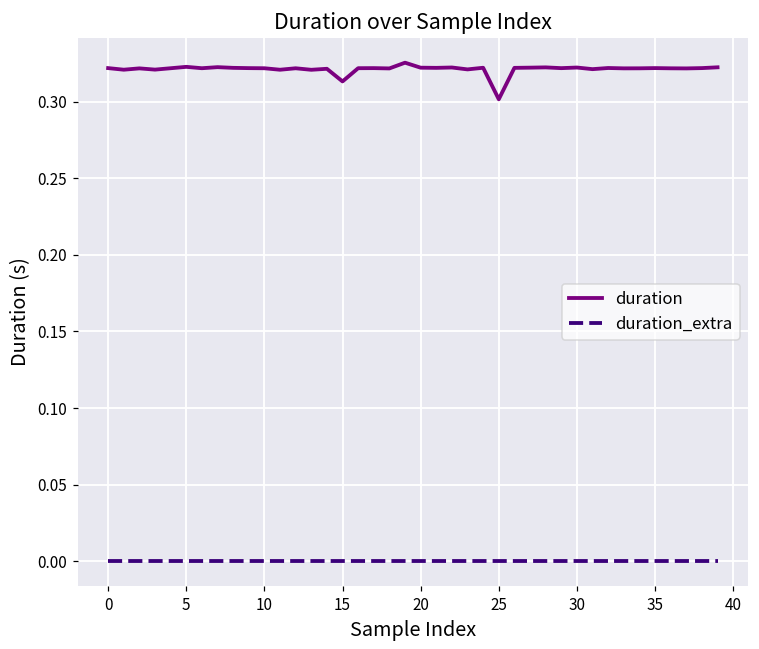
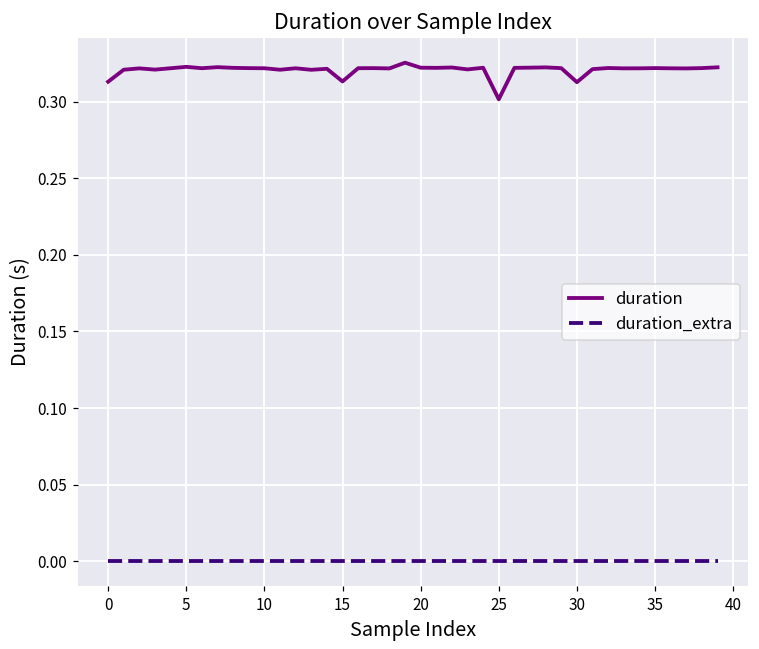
  {
    "duration": {
-     "0": 0.322,
+     "0": 0.313,
      "5": 0.323,
      "10": 0.322,
      "15": 0.313,
      "20": 0.322,
      "25": 0.302,
-     "30": 0.322,
+     "30": 0.313,
      "35": 0.322
    },
    "duration_extra": {
      "0": 0.000,
      "5": 0.000,
      "10": 0.000,
      "15": 0.000,
      "20": 0.000,
      "25": 0.000,
      "30": 0.000,
      "35": 0.000
    }
  }
